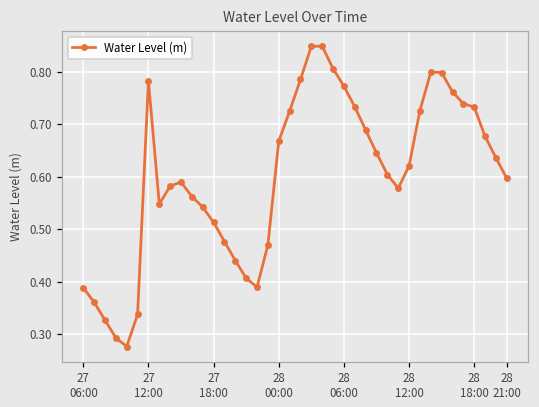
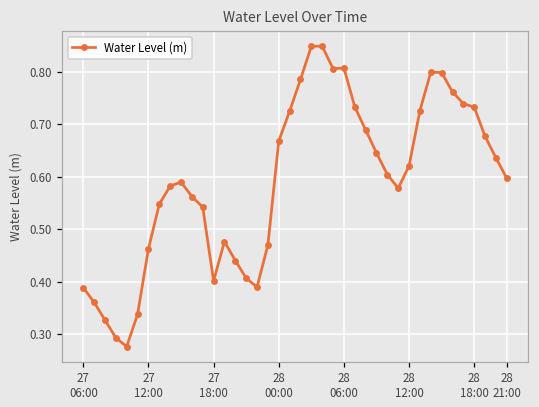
  {
    "27 06:00": 0.39,
-   "27 12:00": 0.78,
-   "27 18:00": 0.51,
+   "27 12:00": 0.46,
+   "27 18:00": 0.40,
    "28 00:00": 0.67,
-   "28 06:00": 0.77,
+   "28 06:00": 0.81,
    "28 12:00": 0.62,
    "28 18:00": 0.73,
    "28 21:00": 0.60
  }
